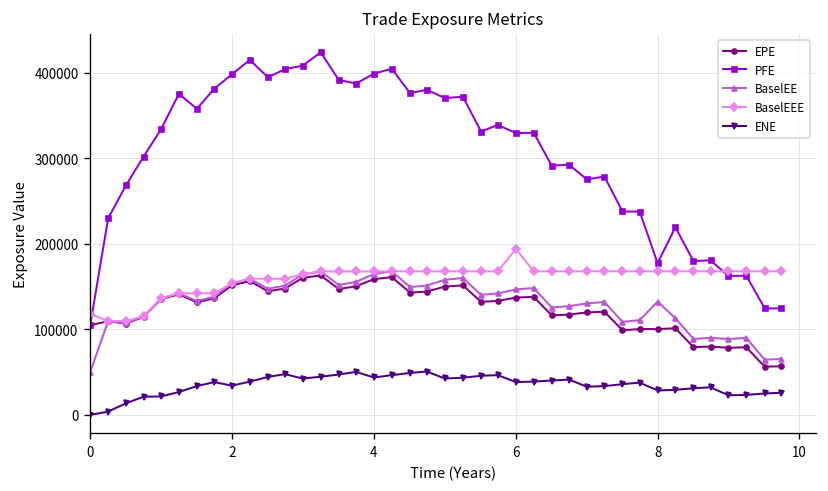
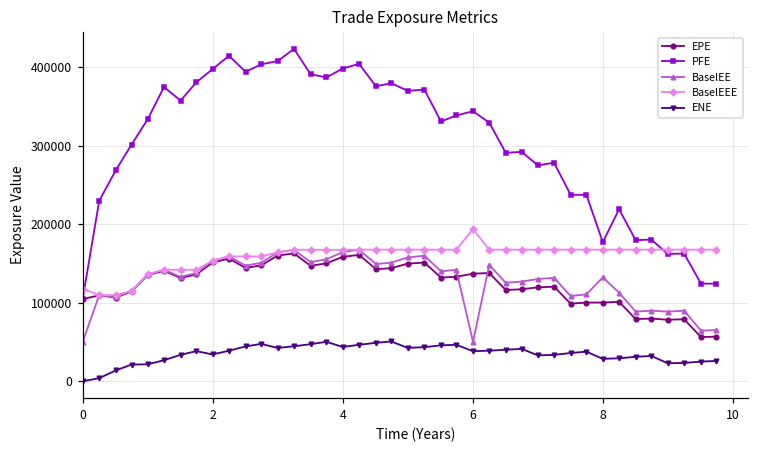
  {
    "PFE": {
      "2": 400000,
      "4": 400000,
-     "6": 330000,
+     "6": 340000,
      "8": 180000
    },
    "BaselEE": {
      "0": 50000,
-     "6": 150000,
+     "6": 50000,
      "8": 130000
    },
    "BaselEEE": {
      "0": 120000,
      "6": 190000,
      "8": 170000
    }
  }
